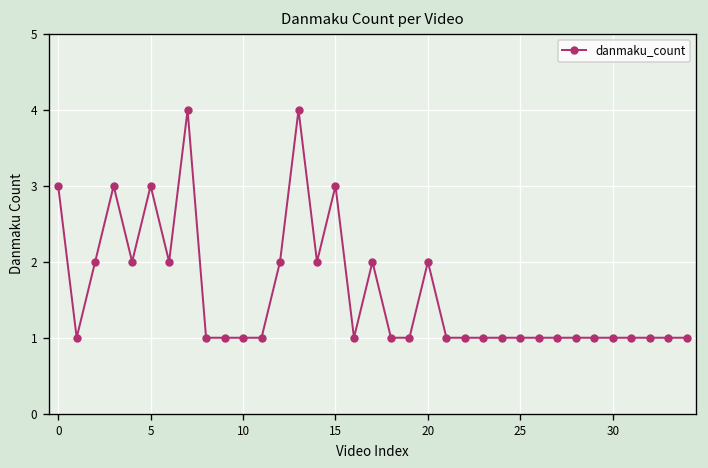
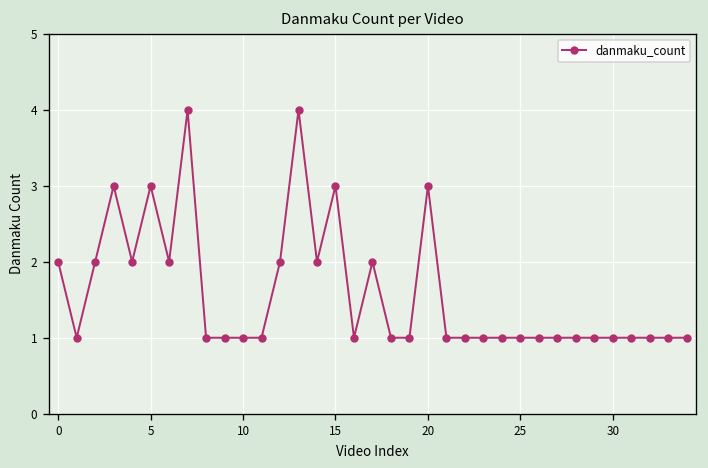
  {
-   "0": 3,
+   "0": 2,
    "5": 3,
    "10": 1,
    "15": 3,
-   "20": 2,
+   "20": 3,
    "25": 1,
    "30": 1
  }
